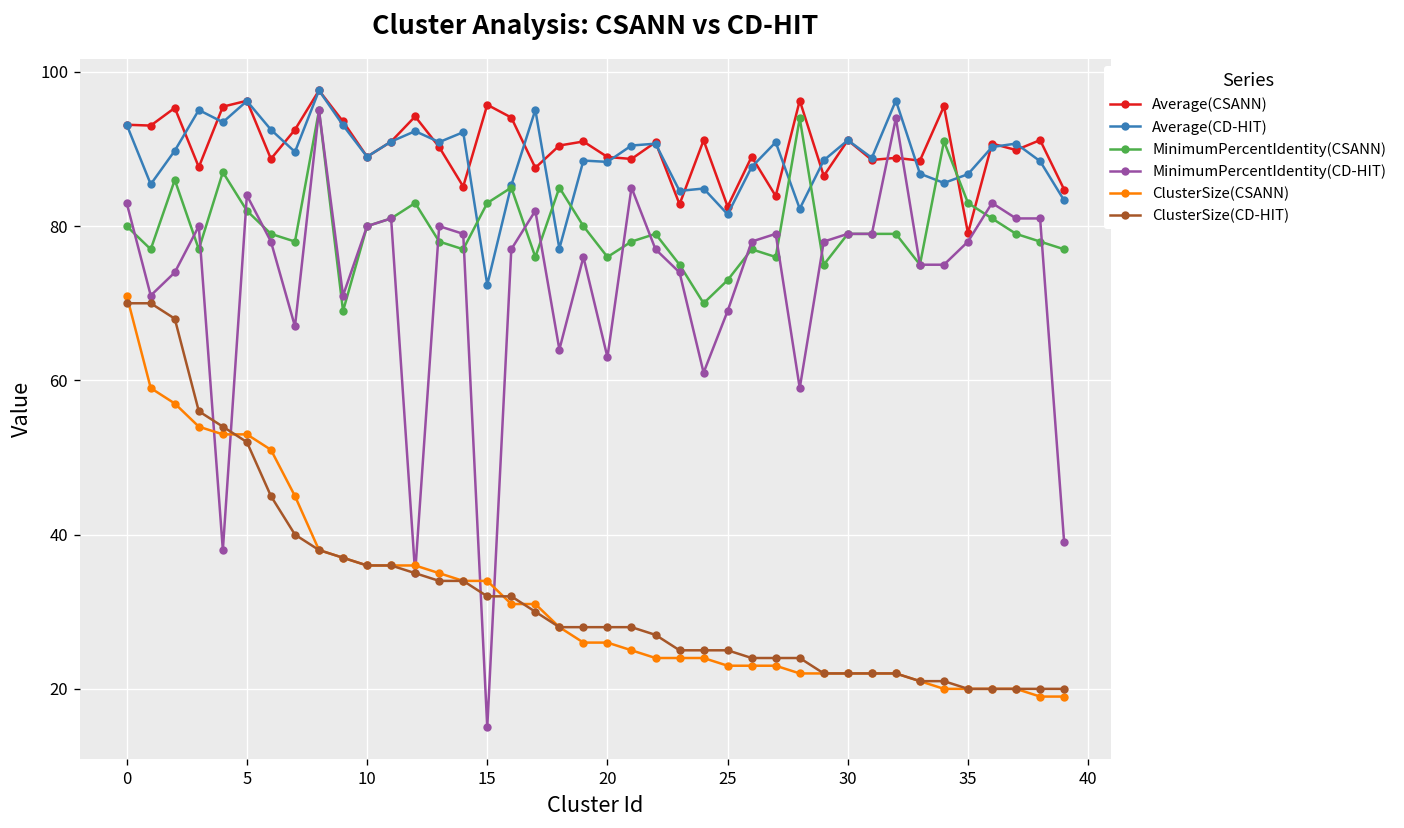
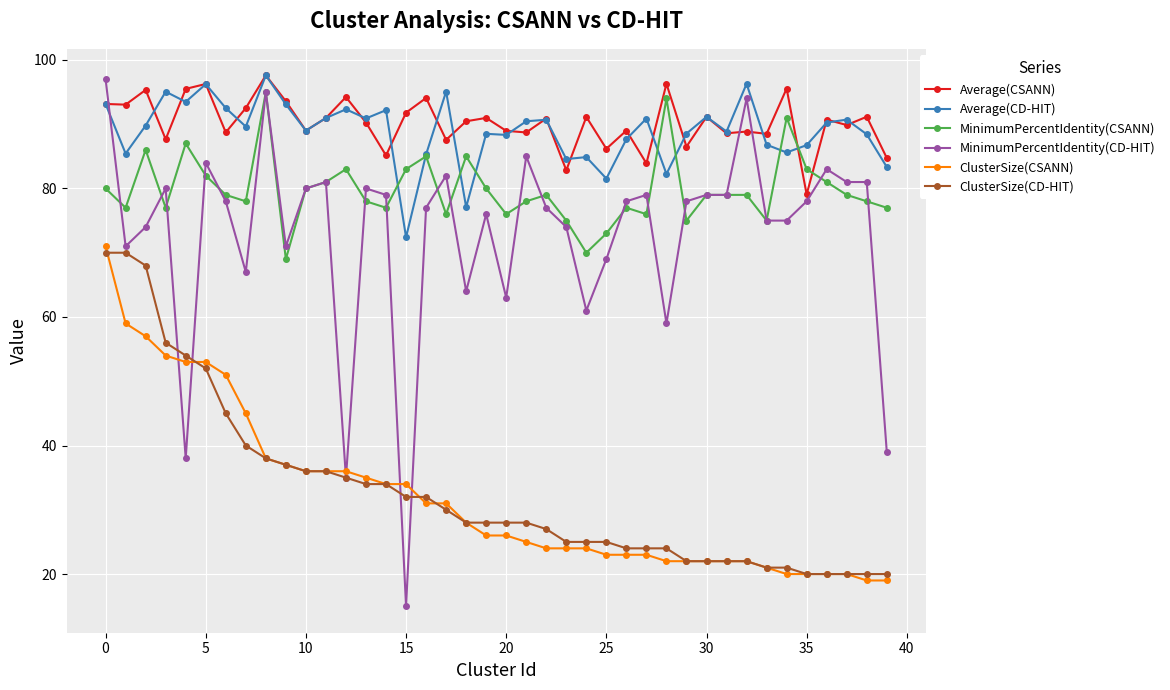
  {
    "Average(CSANN)": {
-     "15": 96,
+     "15": 92,
      "20": 89,
-     "25": 83,
+     "25": 86,
      "35": 79
    },
    "Average(CD-HIT)": {
      "15": 72,
      "20": 88,
      "25": 82,
      "35": 87
    },
    "MinimumPercentIdentity(CSANN)": {
      "0": 80,
      "5": 82,
      "15": 83,
      "20": 76,
      "25": 73,
      "35": 83
    },
    "MinimumPercentIdentity(CD-HIT)": {
-     "0": 83,
+     "0": 97,
      "5": 84,
      "15": 15,
      "20": 63,
      "25": 69,
      "35": 78
    },
    "ClusterSize(CSANN)": {
      "0": 71,
      "5": 53,
      "15": 34,
      "20": 26,
      "25": 23
    },
    "ClusterSize(CD-HIT)": {
      "0": 70,
      "5": 52,
      "15": 32,
      "20": 28,
      "25": 25
    }
  }
